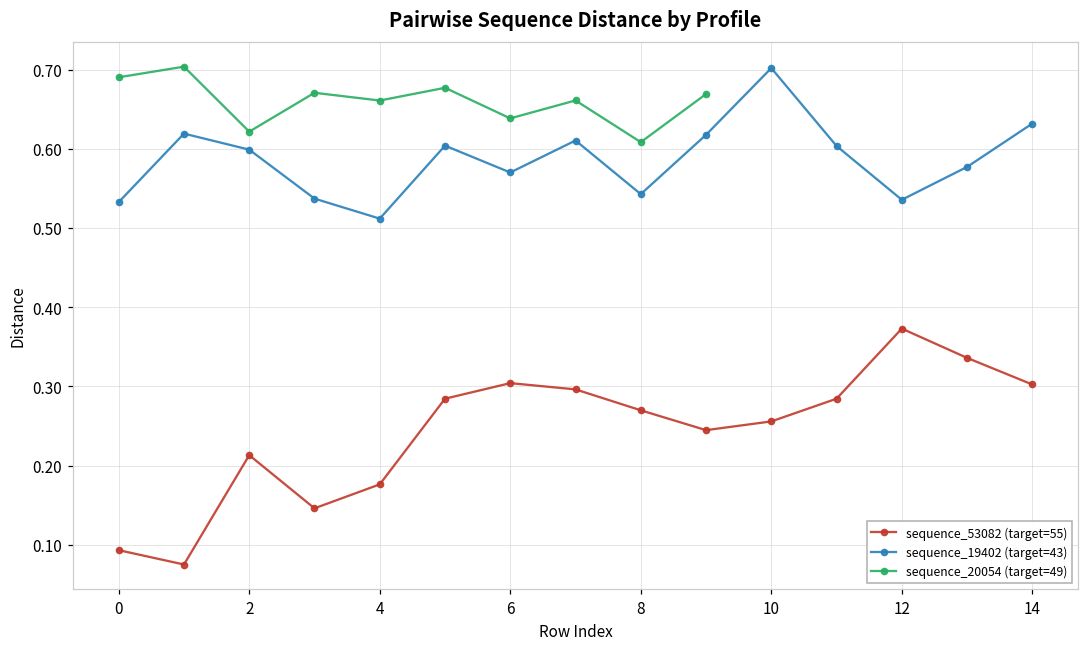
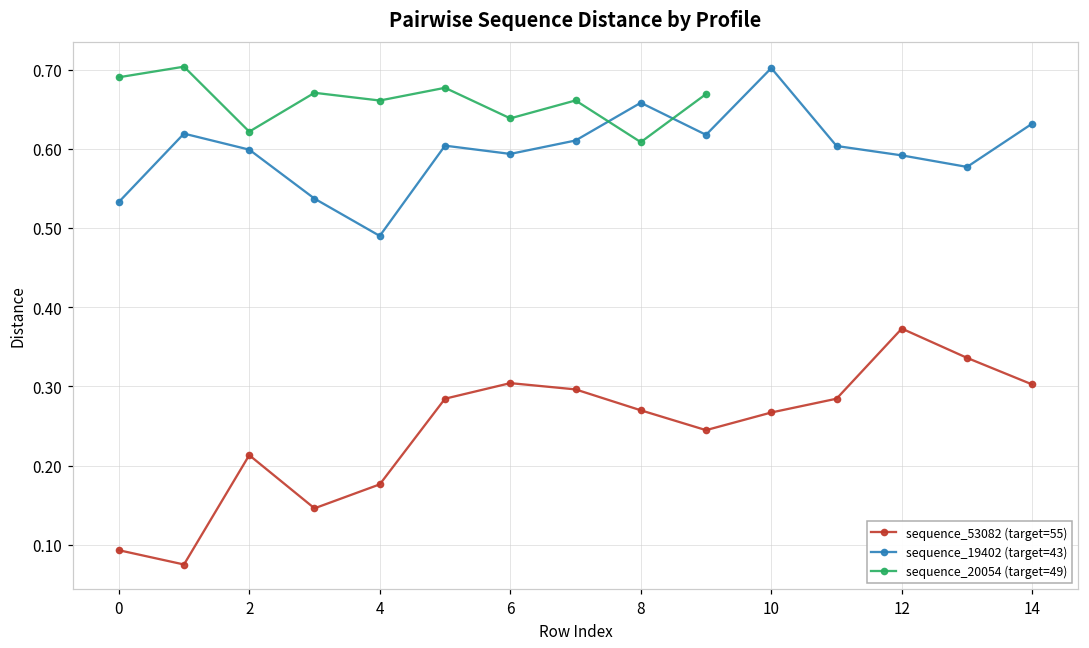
  {
    "sequence_53082 (target=55)": {
      "0": 0.09,
      "2": 0.21,
      "4": 0.18,
      "6": 0.30,
      "8": 0.27,
-     "10": 0.26,
+     "10": 0.27,
      "12": 0.37,
      "14": 0.30
    },
    "sequence_19402 (target=43)": {
      "0": 0.53,
      "2": 0.60,
-     "4": 0.51,
-     "6": 0.57,
-     "8": 0.54,
+     "4": 0.49,
+     "6": 0.59,
+     "8": 0.66,
      "10": 0.70,
-     "12": 0.54,
+     "12": 0.59,
      "14": 0.63
    },
    "sequence_20054 (target=49)": {
      "0": 0.69,
      "2": 0.62,
      "4": 0.66,
      "6": 0.64,
      "8": 0.61
    }
  }
